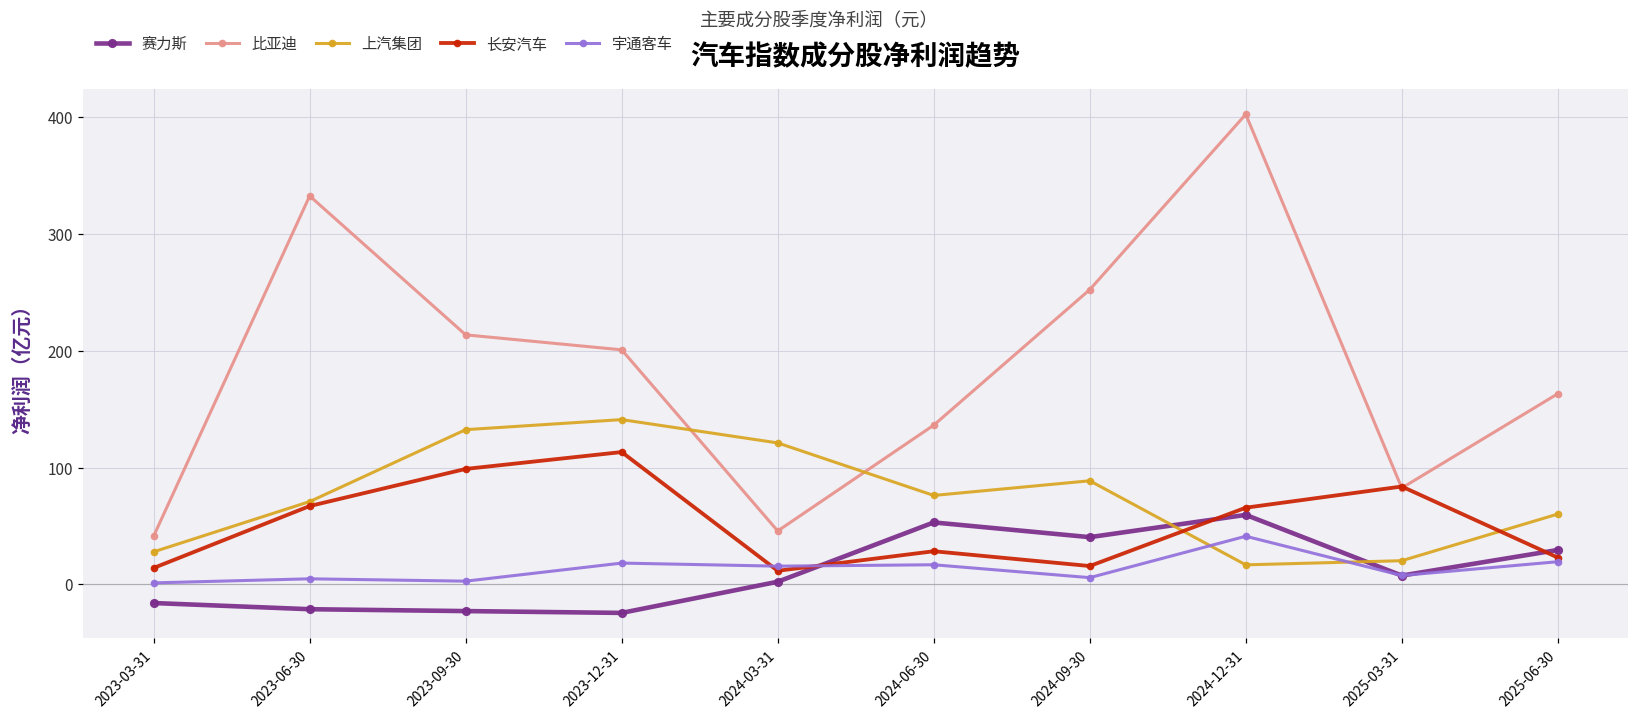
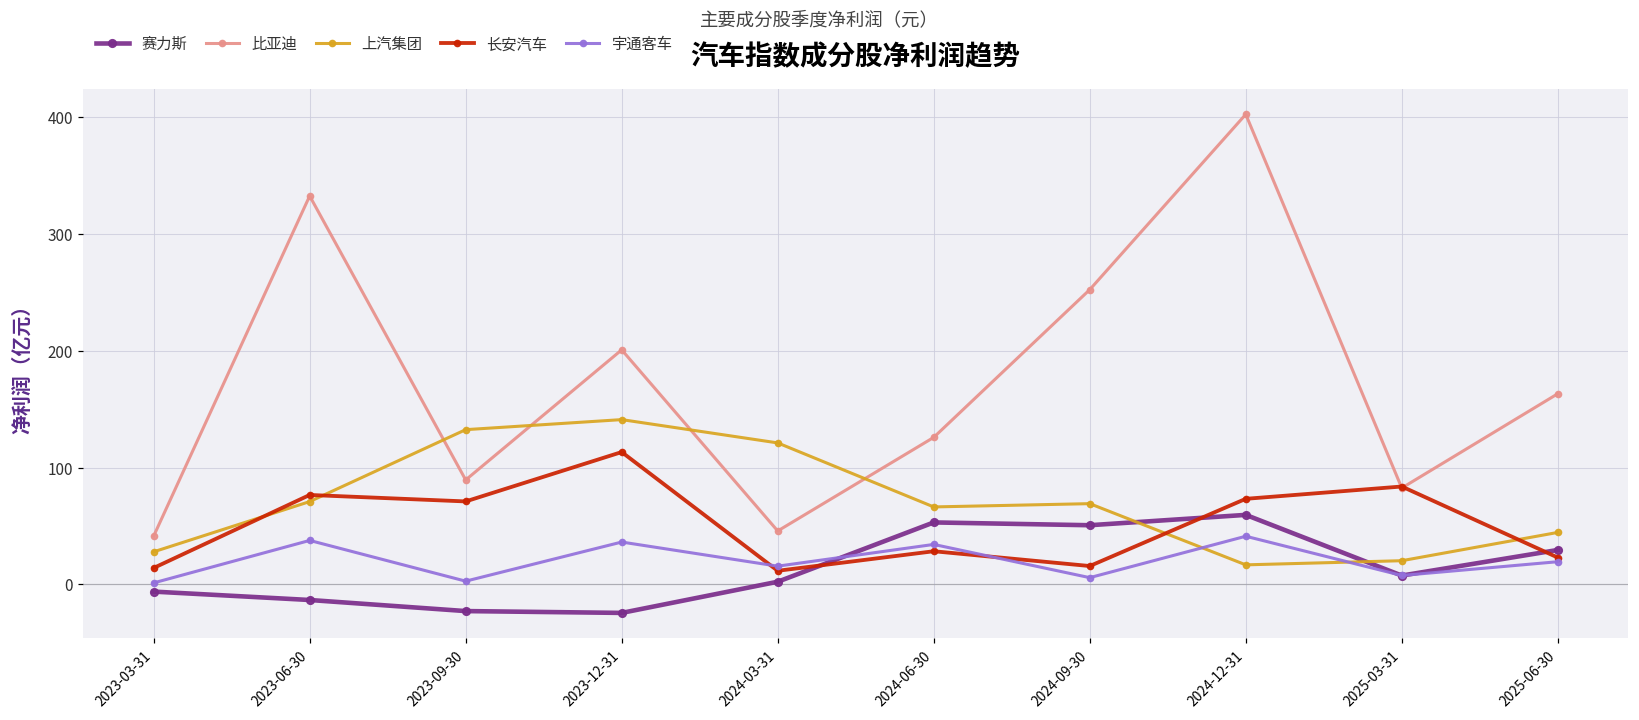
  {
    "赛力斯": {
-     "2023-03-31": -16,
-     "2023-06-30": -21,
+     "2023-03-31": -6,
+     "2023-06-30": -13,
      "2023-09-30": -23,
      "2023-12-31": -24,
      "2024-03-31": 2,
      "2024-06-30": 53,
-     "2024-09-30": 40,
+     "2024-09-30": 51,
      "2024-12-31": 59,
      "2025-06-30": 29
    },
    "比亚迪": {
      "2023-03-31": 41,
      "2023-06-30": 333,
-     "2023-09-30": 214,
+     "2023-09-30": 89,
      "2023-12-31": 201,
      "2024-03-31": 46,
-     "2024-06-30": 136,
+     "2024-06-30": 126,
      "2024-09-30": 252,
      "2024-12-31": 403,
      "2025-06-30": 163
    },
    "上汽集团": {
      "2023-03-31": 28,
      "2023-06-30": 71,
      "2023-09-30": 132,
      "2023-12-31": 141,
      "2024-03-31": 121,
-     "2024-06-30": 76,
-     "2024-09-30": 89,
+     "2024-06-30": 66,
+     "2024-09-30": 69,
      "2024-12-31": 17,
      "2025-03-31": 20,
-     "2025-06-30": 60
+     "2025-06-30": 44
    },
    "长安汽车": {
      "2023-03-31": 14,
-     "2023-06-30": 67,
-     "2023-09-30": 99,
+     "2023-06-30": 77,
+     "2023-09-30": 71,
      "2023-12-31": 113,
      "2024-03-31": 12,
      "2024-06-30": 28,
      "2024-09-30": 16,
-     "2024-12-31": 66,
+     "2024-12-31": 73,
      "2025-06-30": 23
    },
    "宇通客车": {
      "2023-03-31": 1,
-     "2023-06-30": 5,
+     "2023-06-30": 38,
      "2023-09-30": 3,
-     "2023-12-31": 18,
+     "2023-12-31": 36,
      "2024-03-31": 16,
-     "2024-06-30": 17,
+     "2024-06-30": 34,
      "2024-09-30": 6,
      "2024-12-31": 41,
      "2025-06-30": 19
    }
  }
